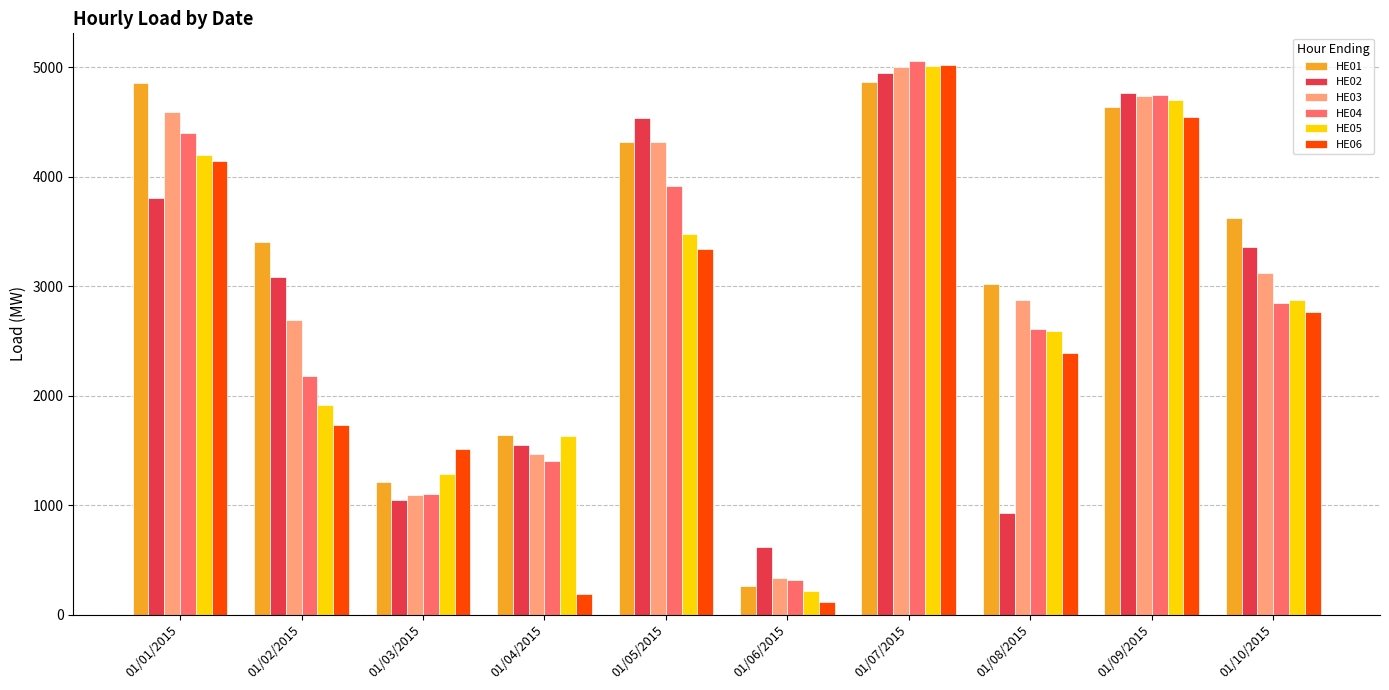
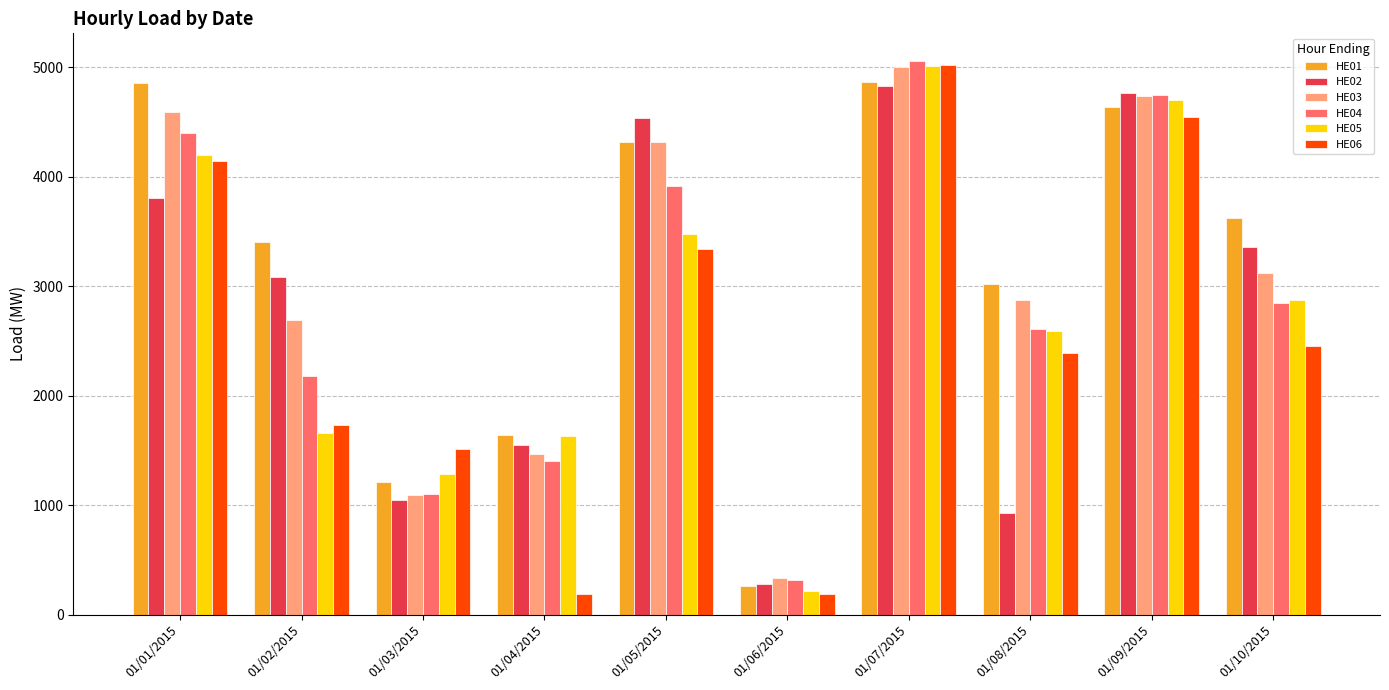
  {
    "HE01": {
      "01/01/2015": 4850,
      "01/02/2015": 3410,
      "01/03/2015": 1210,
      "01/04/2015": 1640,
      "01/05/2015": 4310,
      "01/06/2015": 260,
      "01/07/2015": 4870,
      "01/08/2015": 3020,
      "01/09/2015": 4630,
      "01/10/2015": 3620
    },
    "HE02": {
      "01/01/2015": 3800,
      "01/02/2015": 3080,
      "01/03/2015": 1040,
      "01/04/2015": 1550,
      "01/05/2015": 4530,
-     "01/06/2015": 620,
-     "01/07/2015": 4950,
+     "01/06/2015": 280,
+     "01/07/2015": 4830,
      "01/08/2015": 930,
      "01/09/2015": 4760,
      "01/10/2015": 3360
    },
    "HE05": {
      "01/01/2015": 4190,
-     "01/02/2015": 1920,
+     "01/02/2015": 1660,
      "01/03/2015": 1290,
      "01/04/2015": 1630,
      "01/05/2015": 3470,
      "01/06/2015": 220,
      "01/07/2015": 5010,
      "01/08/2015": 2590,
      "01/09/2015": 4700,
      "01/10/2015": 2880
    },
    "HE06": {
      "01/01/2015": 4150,
      "01/02/2015": 1740,
      "01/03/2015": 1520,
      "01/04/2015": 190,
      "01/05/2015": 3340,
-     "01/06/2015": 110,
+     "01/06/2015": 190,
      "01/07/2015": 5020,
      "01/08/2015": 2390,
      "01/09/2015": 4540,
-     "01/10/2015": 2760
+     "01/10/2015": 2450
    }
  }
